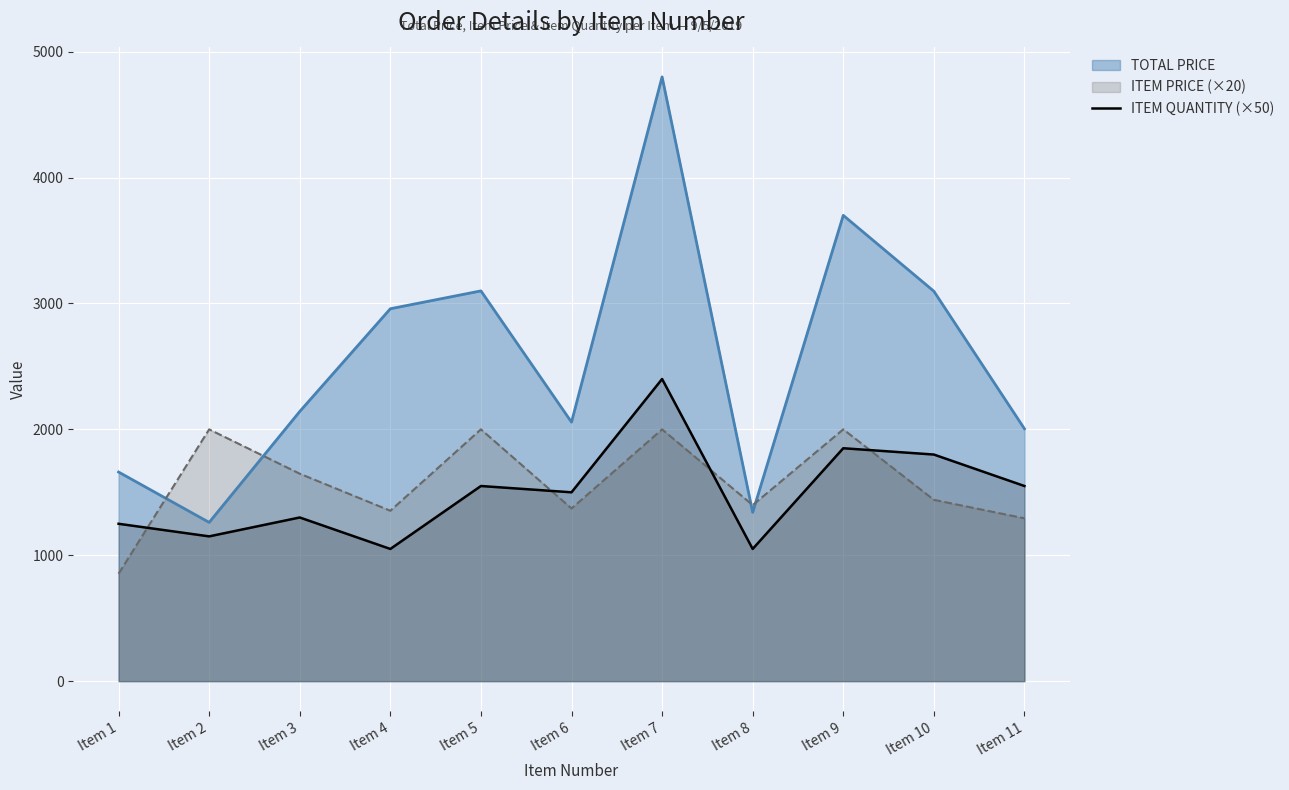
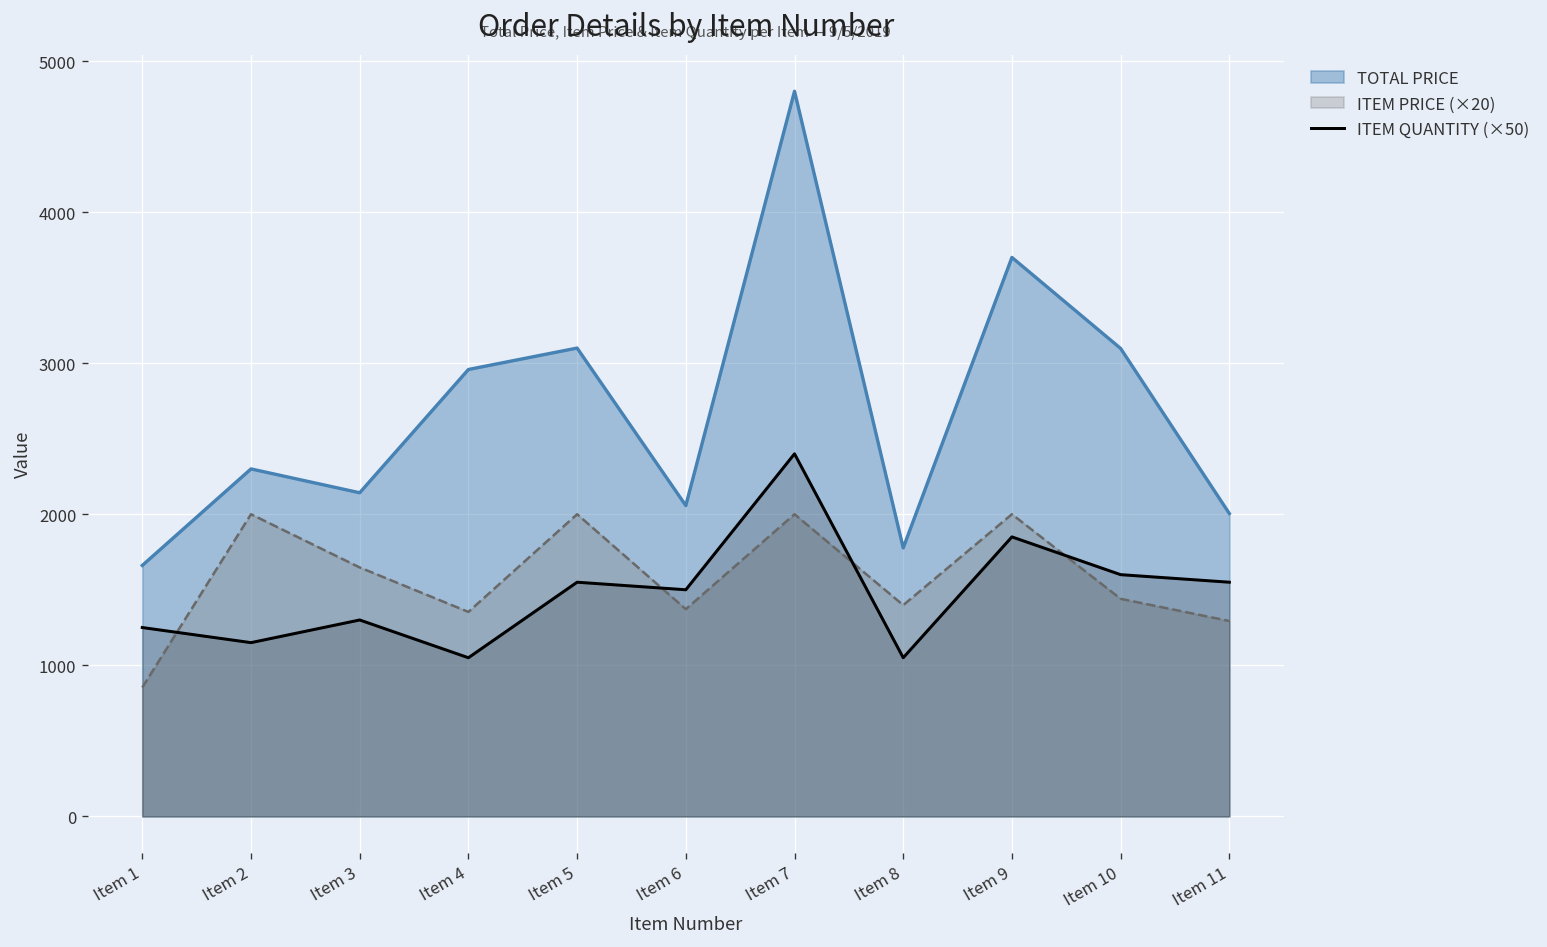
  {
    "TOTAL PRICE": {
      "Item 1": 1660,
-     "Item 2": 1260,
+     "Item 2": 2300,
      "Item 3": 2140,
      "Item 4": 2960,
      "Item 5": 3100,
      "Item 6": 2060,
      "Item 7": 4800,
-     "Item 8": 1340,
+     "Item 8": 1780,
      "Item 9": 3700,
      "Item 10": 3100,
      "Item 11": 2000
    },
    "ITEM PRICE (×20)": {
      "Item 1": 850,
      "Item 2": 2000,
      "Item 3": 1650,
      "Item 4": 1350,
      "Item 5": 2000,
      "Item 6": 1370,
      "Item 7": 2000,
      "Item 8": 1400,
      "Item 9": 2000,
      "Item 10": 1440,
      "Item 11": 1290
    },
    "ITEM QUANTITY (×50)": {
      "Item 1": 1250,
      "Item 2": 1150,
      "Item 3": 1300,
      "Item 4": 1050,
      "Item 5": 1550,
      "Item 6": 1500,
      "Item 7": 2400,
      "Item 8": 1050,
      "Item 9": 1850,
-     "Item 10": 1800,
+     "Item 10": 1600,
      "Item 11": 1550
    }
  }
